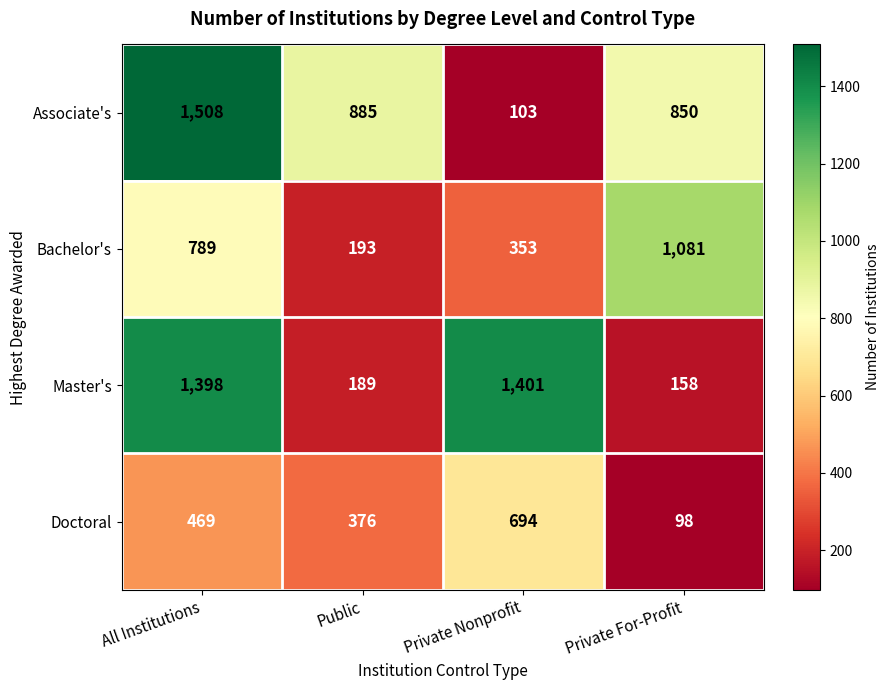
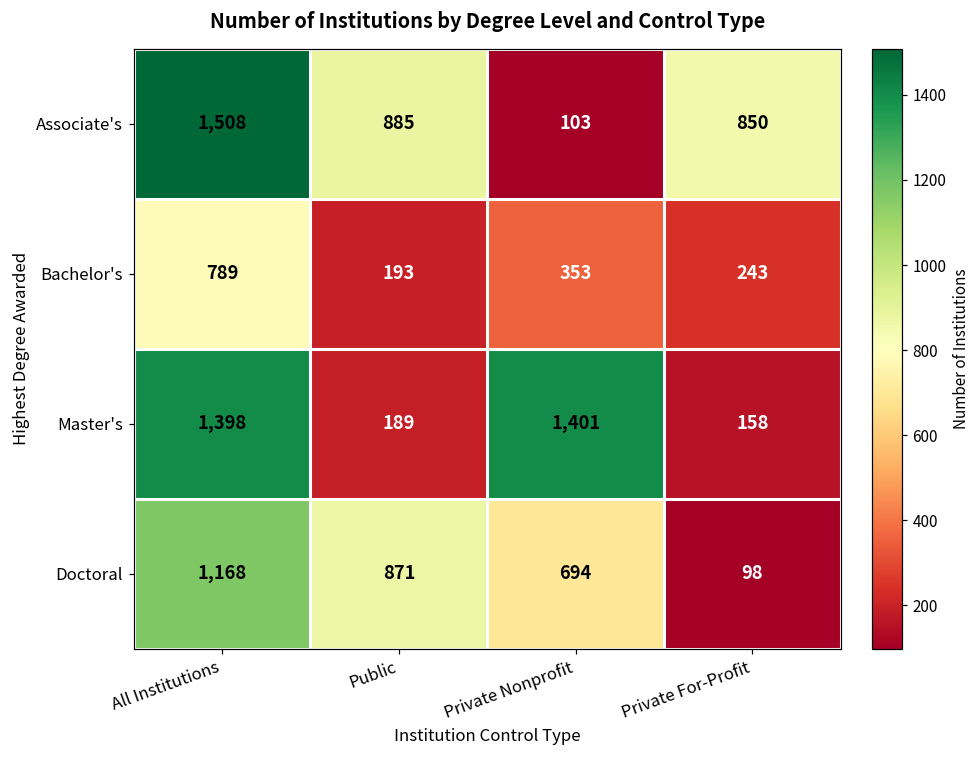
  {
    "Associate's": {
      "All Institutions": "1,508",
      "Public": "885",
      "Private Nonprofit": "103",
      "Private For-Profit": "850"
    },
    "Bachelor's": {
      "All Institutions": "789",
      "Public": "193",
      "Private Nonprofit": "353",
-     "Private For-Profit": "1,081"
+     "Private For-Profit": "243"
    },
    "Master's": {
      "All Institutions": "1,398",
      "Public": "189",
      "Private Nonprofit": "1,401",
      "Private For-Profit": "158"
    },
    "Doctoral": {
-     "All Institutions": "469",
-     "Public": "376",
+     "All Institutions": "1,168",
+     "Public": "871",
      "Private Nonprofit": "694",
      "Private For-Profit": "98"
    }
  }
